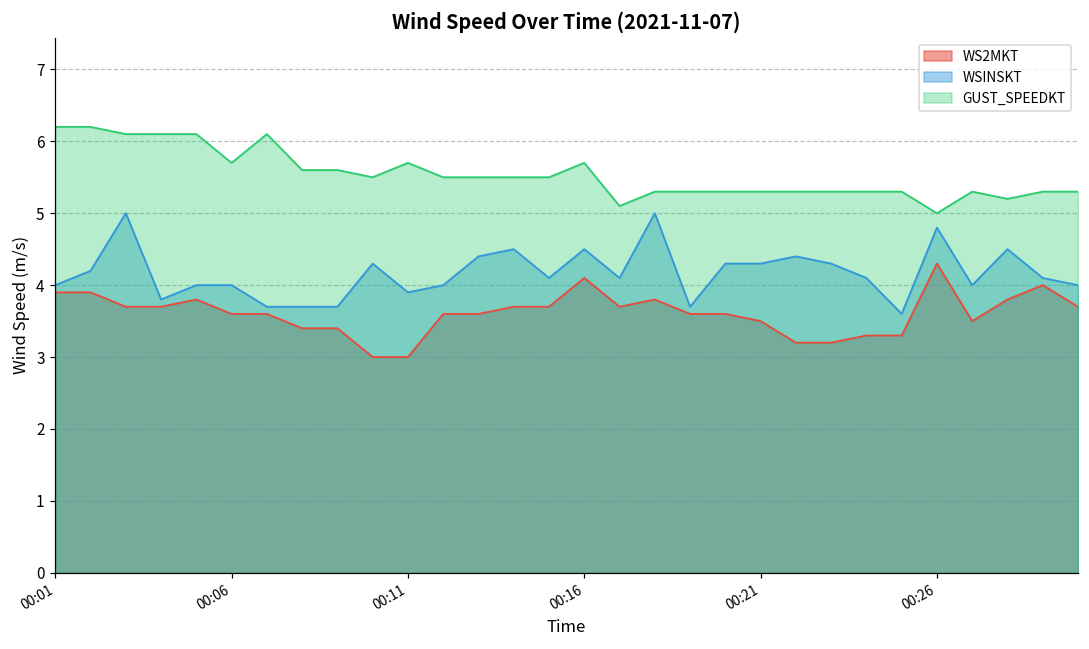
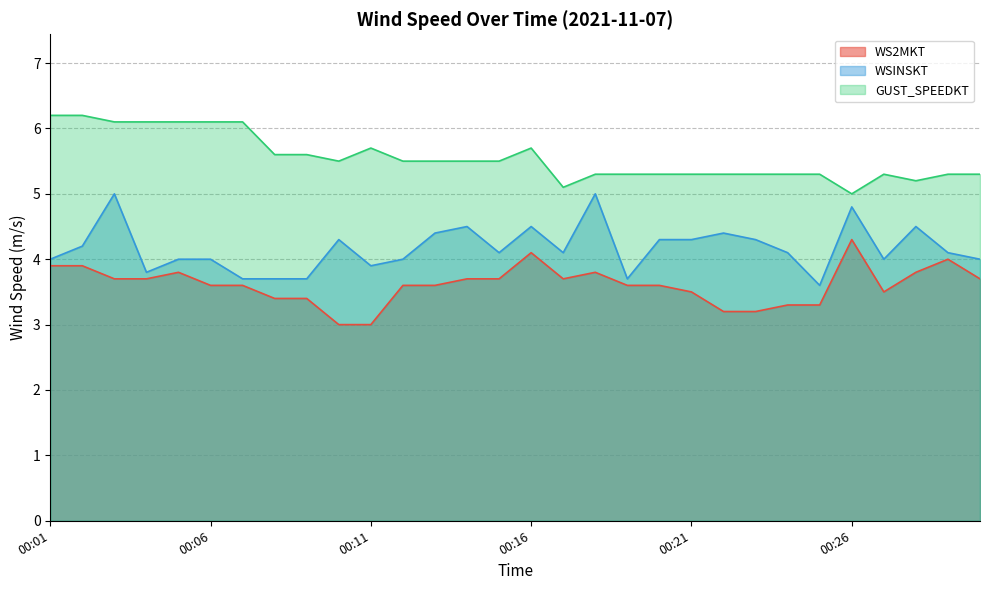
  {
    "WS2MKT": {
      "00:01": 3.9,
      "00:06": 3.6,
      "00:11": 3.0,
      "00:16": 4.1,
      "00:21": 3.5,
      "00:26": 4.3
    },
    "WSINSKT": {
      "00:01": 4.0,
      "00:06": 4.0,
      "00:11": 3.9,
      "00:16": 4.5,
      "00:21": 4.3,
      "00:26": 4.8
    },
    "GUST_SPEEDKT": {
      "00:01": 6.2,
-     "00:06": 5.7,
+     "00:06": 6.1,
      "00:11": 5.7,
      "00:16": 5.7,
      "00:21": 5.3,
      "00:26": 5.0
    }
  }
